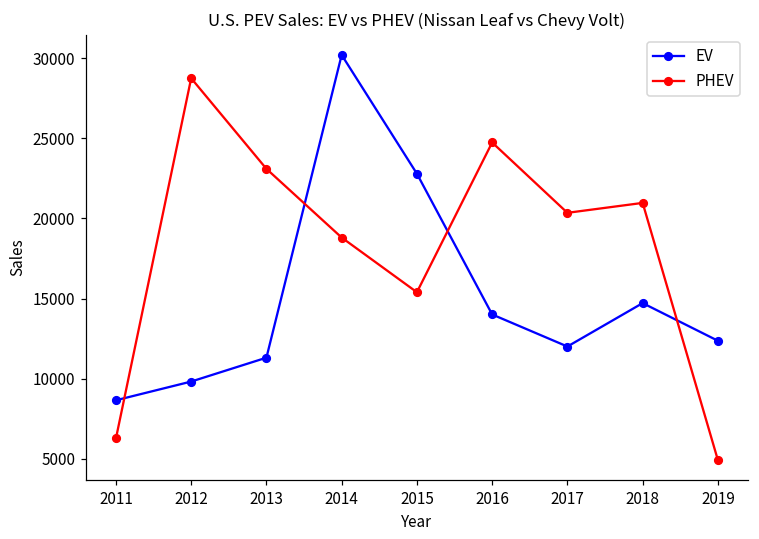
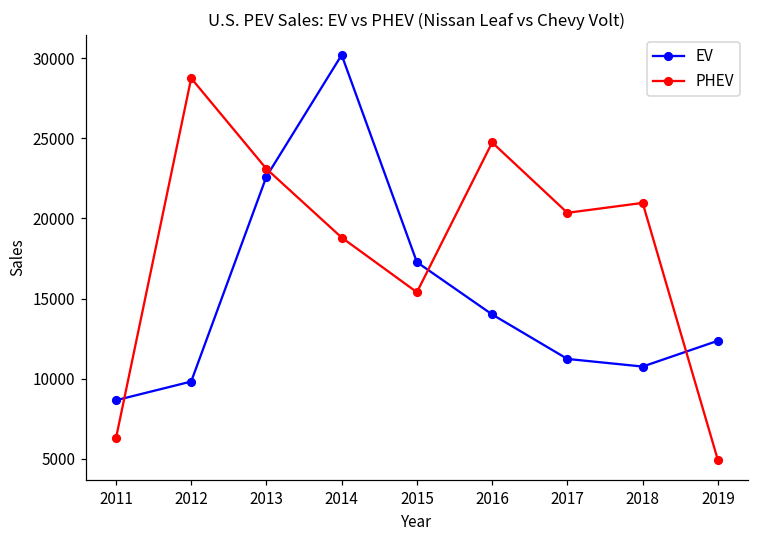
  {
    "EV": {
      "2011": 8700,
      "2012": 9800,
-     "2013": 11300,
+     "2013": 22600,
      "2014": 30200,
-     "2015": 22800,
+     "2015": 17300,
      "2016": 14000,
-     "2017": 12000,
-     "2018": 14700,
+     "2017": 11200,
+     "2018": 10800,
      "2019": 12400
    },
    "PHEV": {
      "2011": 6300,
      "2012": 28700,
      "2013": 23100,
      "2014": 18800,
      "2015": 15400,
      "2016": 24700,
      "2017": 20300,
      "2018": 21000,
      "2019": 4900
    }
  }
